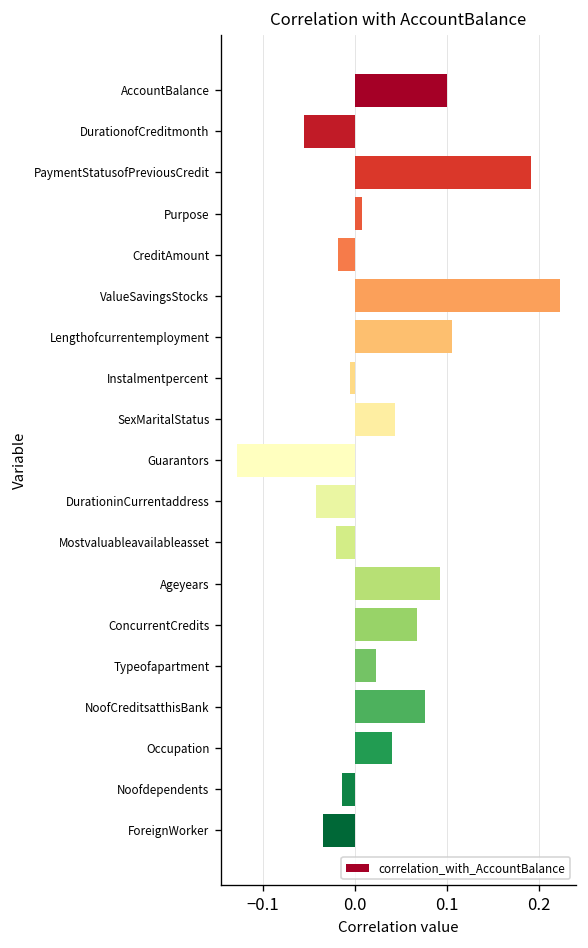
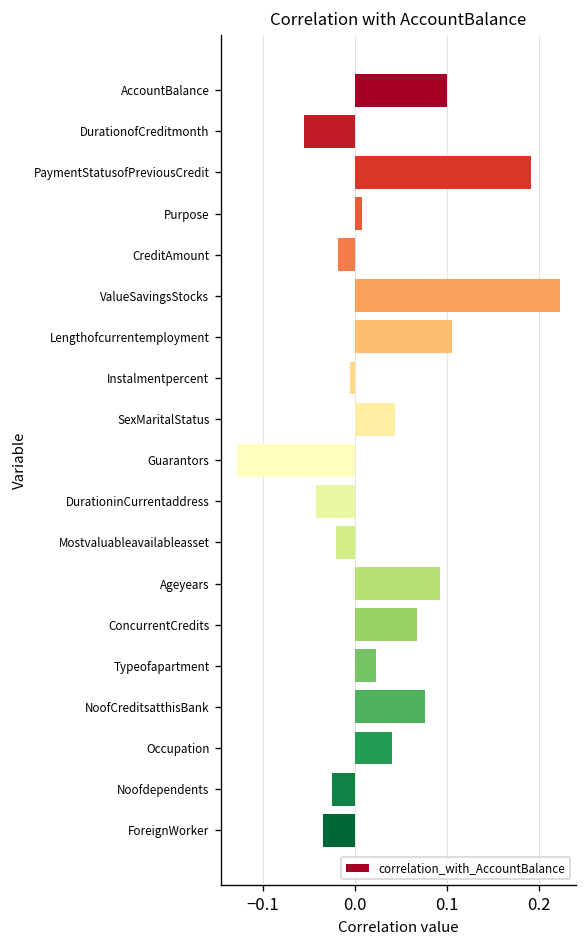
  {
    "AccountBalance": 0.10,
    "DurationofCreditmonth": -0.06,
    "PaymentStatusofPreviousCredit": 0.19,
    "Purpose": 0.01,
    "CreditAmount": -0.02,
    "ValueSavingsStocks": 0.22,
    "Lengthofcurrentemployment": 0.11,
    "Instalmentpercent": -0.01,
    "SexMaritalStatus": 0.04,
    "Guarantors": -0.13,
    "DurationinCurrentaddress": -0.04,
    "Mostvaluableavailableasset": -0.02,
    "Ageyears": 0.09,
    "ConcurrentCredits": 0.07,
    "Typeofapartment": 0.02,
    "NoofCreditsatthisBank": 0.08,
    "Occupation": 0.04,
-   "Noofdependents": -0.01,
+   "Noofdependents": -0.03,
    "ForeignWorker": -0.04
  }
